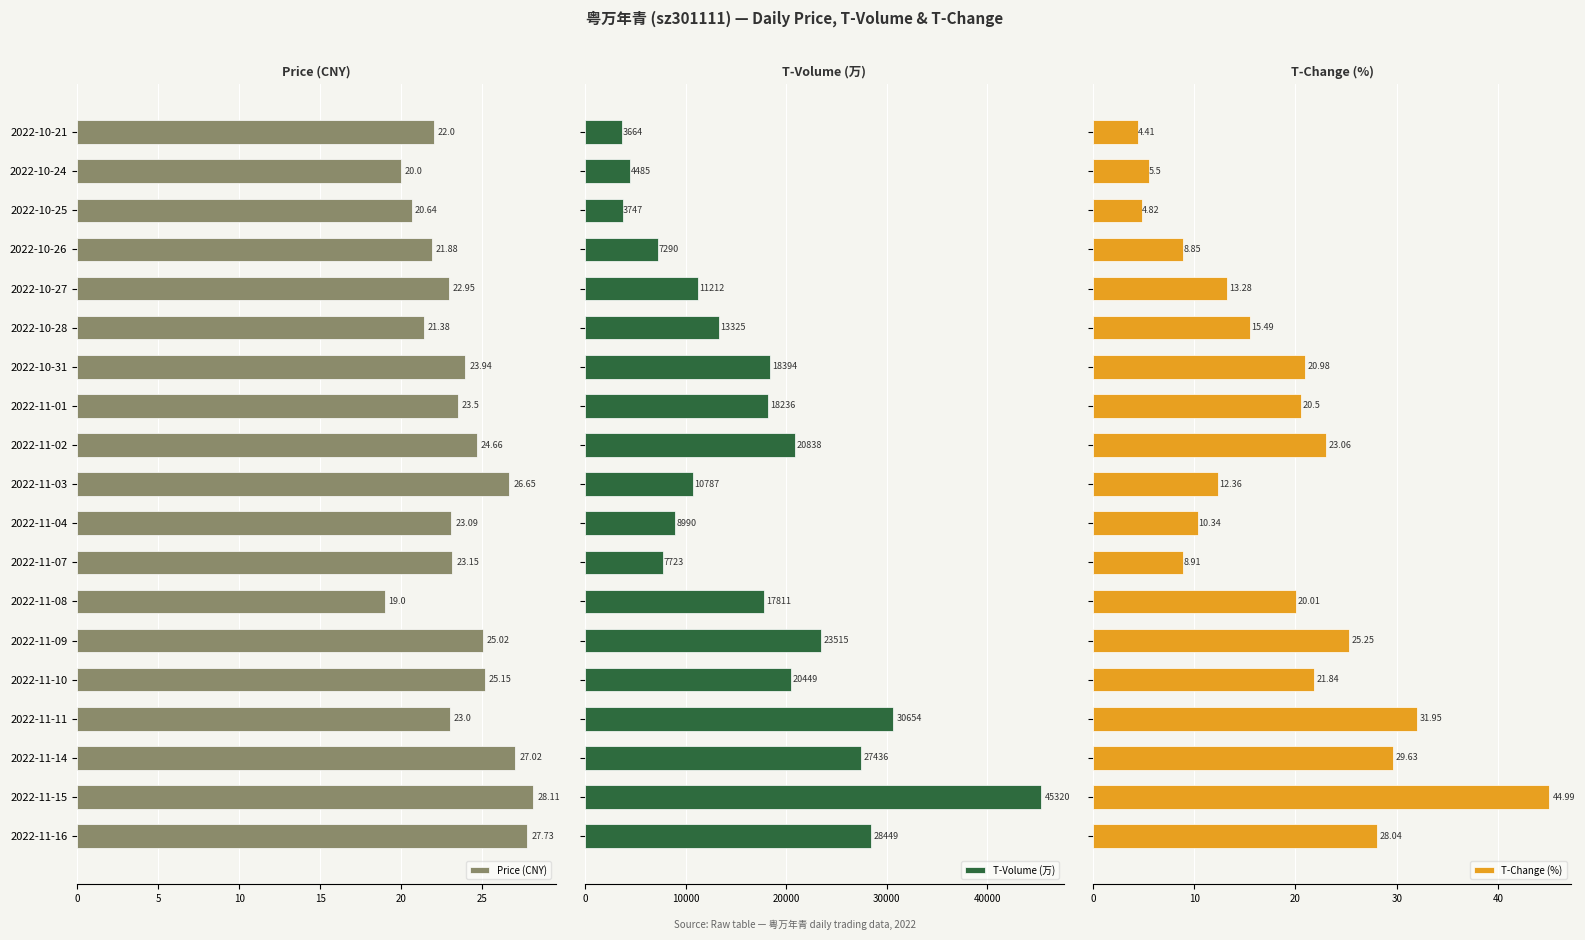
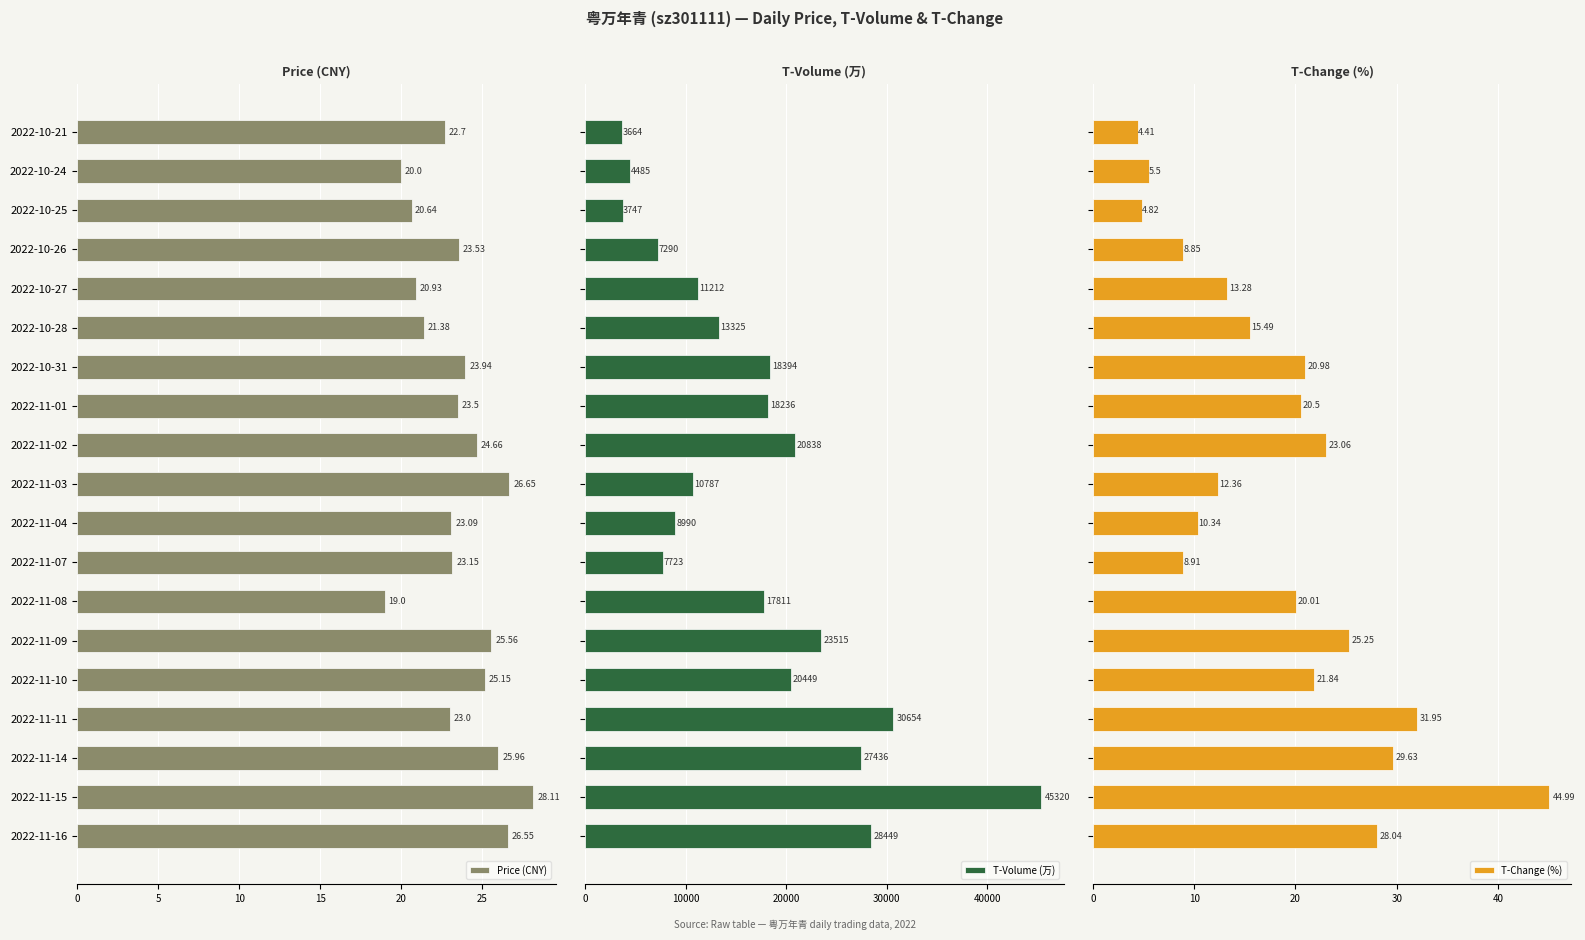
  {
    "Price (CNY)": {
-     "2022-10-21": 22.0,
+     "2022-10-21": 22.7,
      "2022-10-24": 20.0,
      "2022-10-25": 20.64,
-     "2022-10-26": 21.88,
-     "2022-10-27": 22.95,
+     "2022-10-26": 23.53,
+     "2022-10-27": 20.93,
      "2022-10-28": 21.38,
      "2022-10-31": 23.94,
      "2022-11-01": 23.5,
      "2022-11-02": 24.66,
      "2022-11-03": 26.65,
      "2022-11-04": 23.09,
      "2022-11-07": 23.15,
      "2022-11-08": 19.0,
-     "2022-11-09": 25.02,
+     "2022-11-09": 25.56,
      "2022-11-10": 25.15,
      "2022-11-11": 23.0,
-     "2022-11-14": 27.02,
+     "2022-11-14": 25.96,
      "2022-11-15": 28.11,
-     "2022-11-16": 27.73
+     "2022-11-16": 26.55
    }
  }
